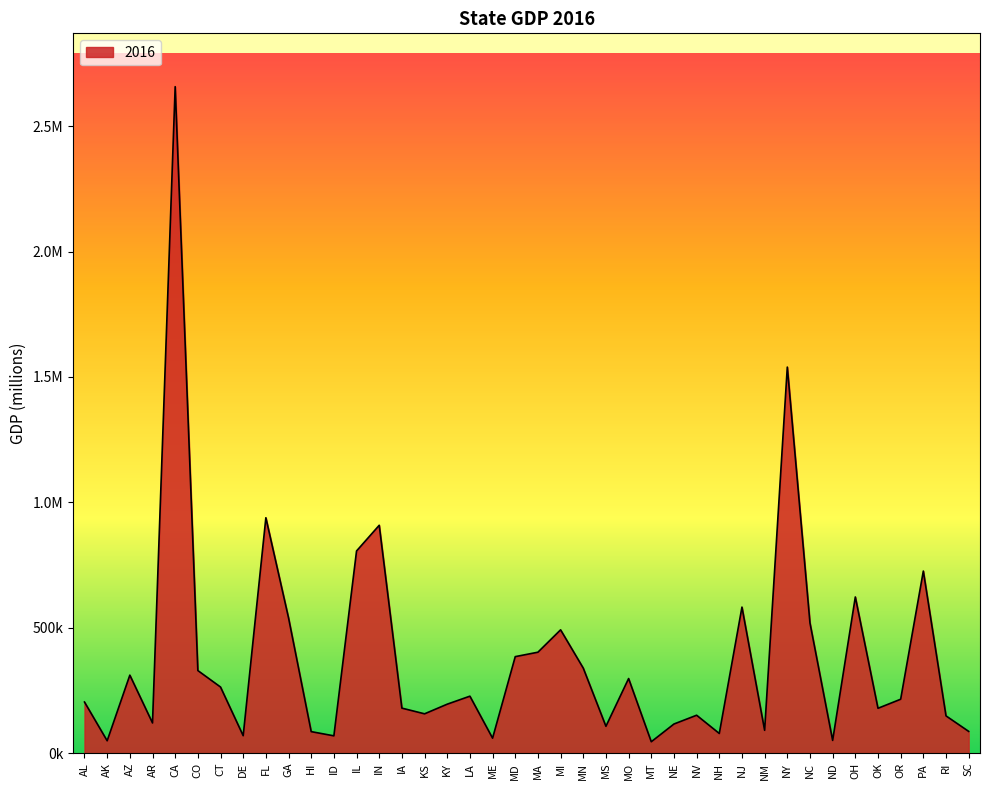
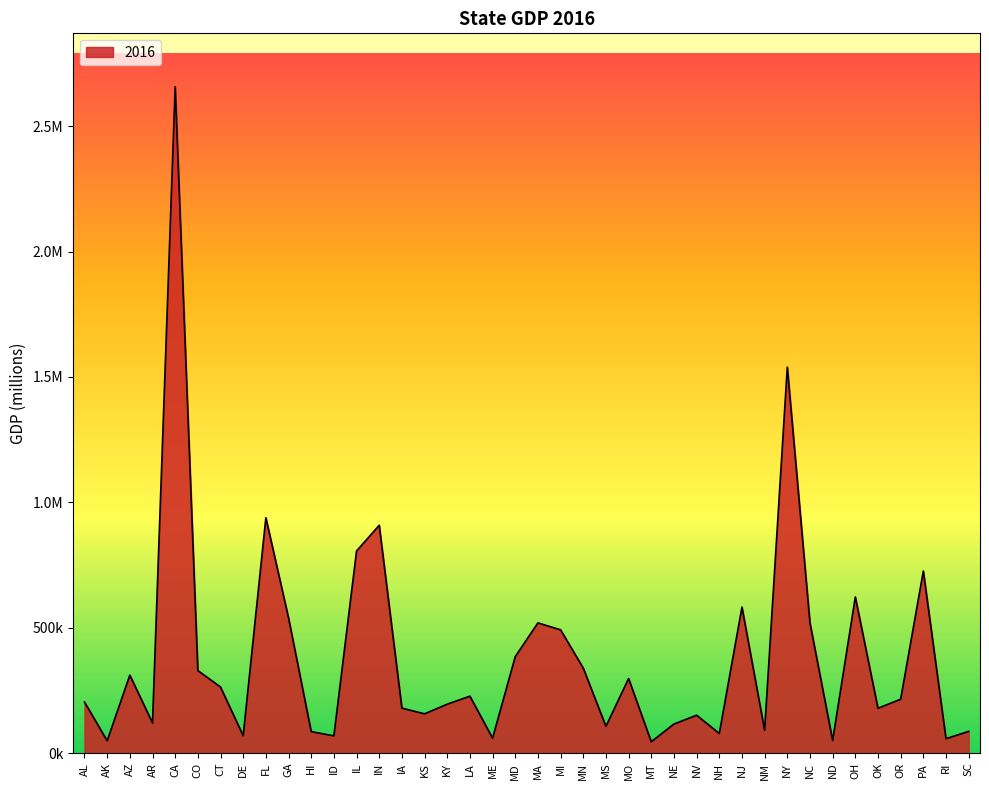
  {
    "AL": 200000,
    "AK": 50000,
    "AZ": 310000,
    "AR": 120000,
    "CA": 2660000,
    "CO": 330000,
    "CT": 260000,
    "DE": 70000,
    "FL": 940000,
    "GA": 540000,
    "HI": 90000,
    "ID": 70000,
    "IL": 810000,
    "IN": 910000,
    "IA": 180000,
    "KS": 160000,
    "KY": 200000,
    "LA": 230000,
    "ME": 60000,
    "MD": 380000,
-   "MA": 400000,
+   "MA": 520000,
    "MI": 490000,
    "MN": 340000,
    "MS": 110000,
    "MO": 300000,
    "MT": 50000,
    "NE": 120000,
    "NV": 150000,
    "NH": 80000,
    "NJ": 580000,
    "NM": 90000,
    "NY": 1540000,
    "NC": 520000,
    "ND": 50000,
    "OH": 620000,
    "OK": 180000,
    "OR": 220000,
    "PA": 730000,
-   "RI": 150000,
+   "RI": 60000,
    "SC": 90000
  }
